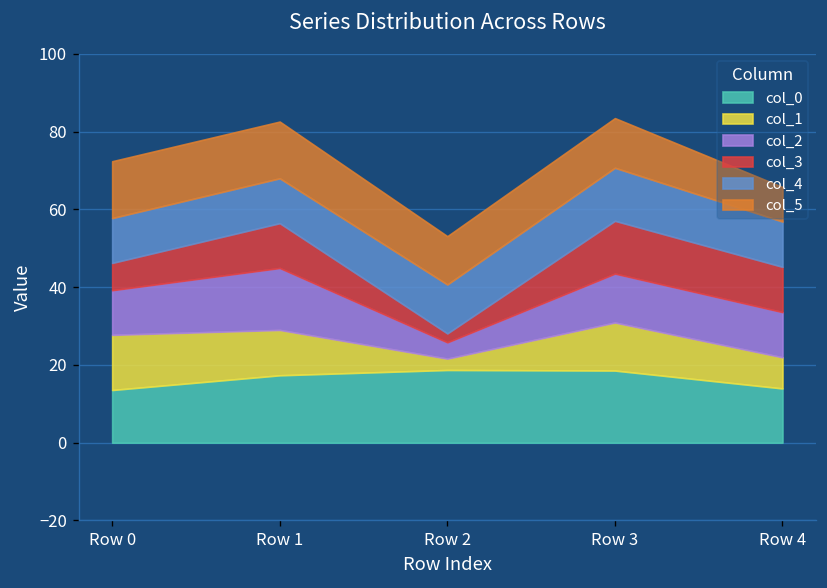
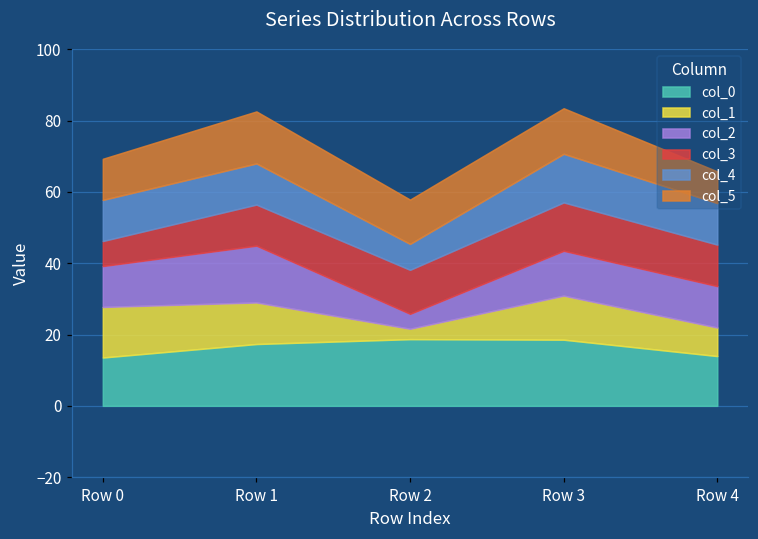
  {
    "col_0": {
      "Row 0": 14,
      "Row 1": 17,
      "Row 2": 19,
      "Row 3": 19,
      "Row 4": 14
    },
    "col_1": {
      "Row 0": 14,
      "Row 1": 12,
      "Row 2": 3,
      "Row 3": 12,
      "Row 4": 8
    },
    "col_2": {
      "Row 0": 11,
      "Row 1": 16,
      "Row 2": 4,
      "Row 3": 13,
      "Row 4": 12
    },
    "col_3": {
      "Row 0": 7,
      "Row 1": 12,
-     "Row 2": 2,
+     "Row 2": 12,
      "Row 3": 14,
      "Row 4": 12
    },
    "col_4": {
      "Row 0": 12,
      "Row 1": 12,
-     "Row 2": 13,
+     "Row 2": 7,
      "Row 3": 14
    },
    "col_5": {
-     "Row 0": 15,
+     "Row 0": 12,
      "Row 1": 15,
      "Row 2": 12,
      "Row 3": 13
    }
  }
